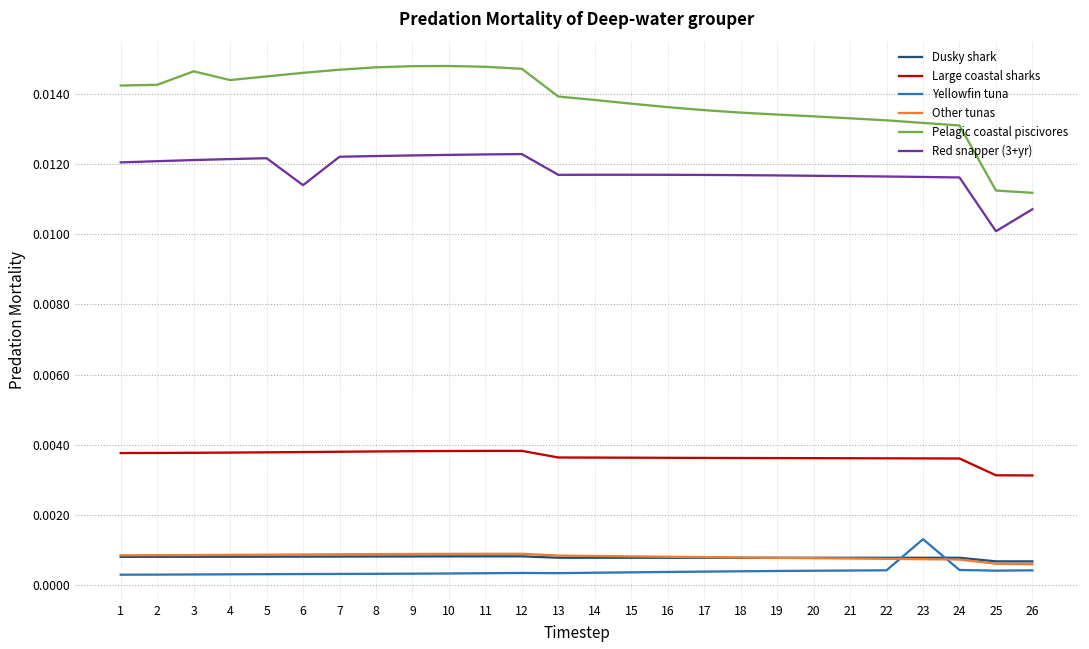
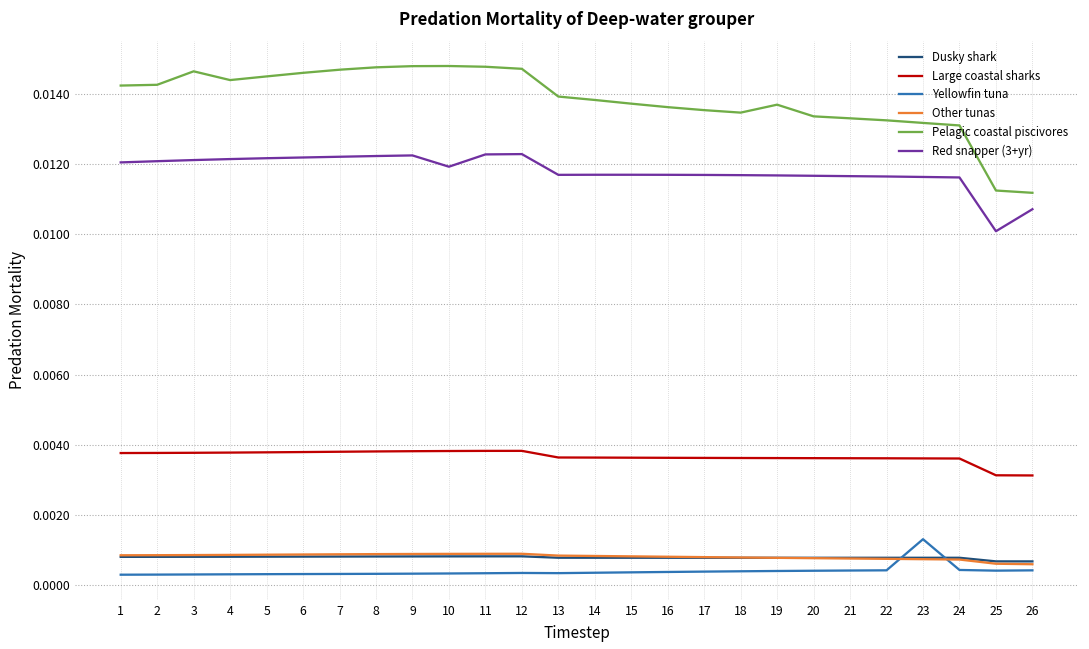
  {
    "Large coastal sharks": {
      "1": 0.0038,
      "2": 0.0038,
      "3": 0.0038,
      "4": 0.0038,
      "5": 0.0038,
      "6": 0.0038,
      "7": 0.0038,
      "8": 0.0038,
      "9": 0.0038,
      "10": 0.0038,
      "11": 0.0038,
      "12": 0.0038,
      "13": 0.0036,
      "14": 0.0036,
      "15": 0.0036,
      "16": 0.0036,
      "17": 0.0036,
      "18": 0.0036,
      "19": 0.0036,
      "20": 0.0036,
      "21": 0.0036,
      "22": 0.0036,
      "23": 0.0036,
      "24": 0.0036,
      "25": 0.0031,
      "26": 0.0031
    },
    "Yellowfin tuna": {
      "1": 0.0003,
      "2": 0.0003,
      "3": 0.0003,
      "4": 0.0003,
      "5": 0.0003,
      "6": 0.0003,
      "7": 0.0003,
      "8": 0.0003,
      "9": 0.0003,
      "10": 0.0003,
      "11": 0.0003,
      "12": 0.0003,
      "13": 0.0003,
      "14": 0.0004,
      "15": 0.0004,
      "16": 0.0004,
      "17": 0.0004,
      "18": 0.0004,
      "19": 0.0004,
      "20": 0.0004,
      "21": 0.0004,
      "22": 0.0004,
      "23": 0.0013,
      "24": 0.0004,
      "25": 0.0004,
      "26": 0.0004
    },
    "Pelagic coastal piscivores": {
      "1": 0.0142,
      "2": 0.0143,
      "3": 0.0146,
      "4": 0.0144,
      "5": 0.0145,
      "6": 0.0146,
      "7": 0.0147,
      "8": 0.0147,
      "9": 0.0148,
      "10": 0.0148,
      "11": 0.0148,
      "12": 0.0147,
      "13": 0.0139,
      "14": 0.0138,
      "15": 0.0137,
      "16": 0.0136,
      "17": 0.0135,
      "18": 0.0135,
-     "19": 0.0134,
+     "19": 0.0137,
      "20": 0.0134,
      "21": 0.0133,
      "22": 0.0132,
      "23": 0.0132,
      "24": 0.0131,
      "25": 0.0112,
      "26": 0.0112
    },
    "Red snapper (3+yr)": {
      "1": 0.0120,
      "2": 0.0121,
      "3": 0.0121,
      "4": 0.0121,
      "5": 0.0122,
-     "6": 0.0114,
+     "6": 0.0122,
      "7": 0.0122,
      "8": 0.0122,
      "9": 0.0122,
-     "10": 0.0123,
+     "10": 0.0119,
      "11": 0.0123,
      "12": 0.0123,
      "13": 0.0117,
      "14": 0.0117,
      "15": 0.0117,
      "16": 0.0117,
      "17": 0.0117,
      "18": 0.0117,
      "19": 0.0117,
      "20": 0.0117,
      "21": 0.0116,
      "22": 0.0116,
      "23": 0.0116,
      "24": 0.0116,
      "25": 0.0101,
      "26": 0.0107
    }
  }
